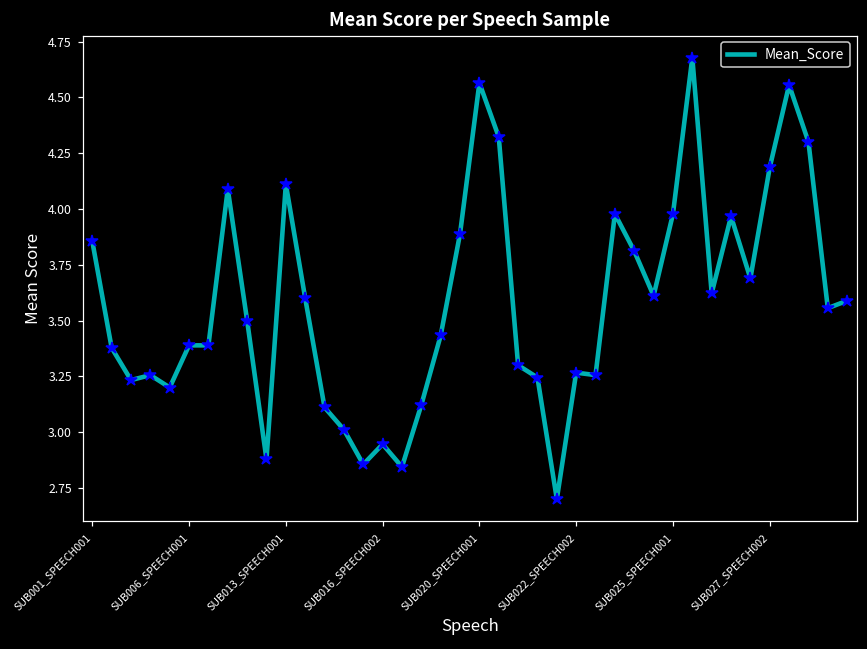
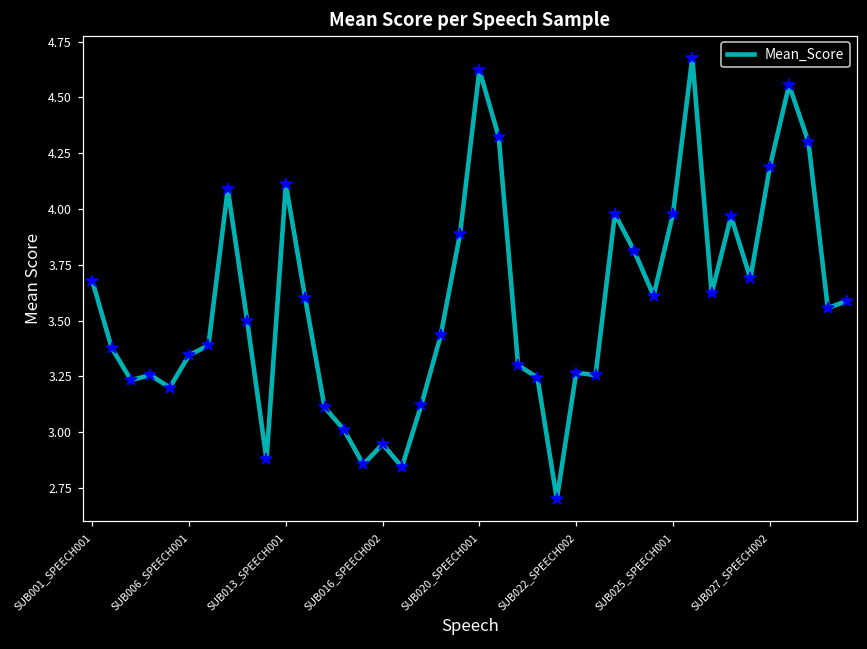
  {
-   "SUB001_SPEECH001": 3.86,
-   "SUB006_SPEECH001": 3.39,
+   "SUB001_SPEECH001": 3.68,
+   "SUB006_SPEECH001": 3.34,
    "SUB013_SPEECH001": 4.11,
    "SUB016_SPEECH002": 2.95,
-   "SUB020_SPEECH001": 4.56,
+   "SUB020_SPEECH001": 4.62,
    "SUB022_SPEECH002": 3.27,
    "SUB025_SPEECH001": 3.98,
    "SUB027_SPEECH002": 4.19
  }
